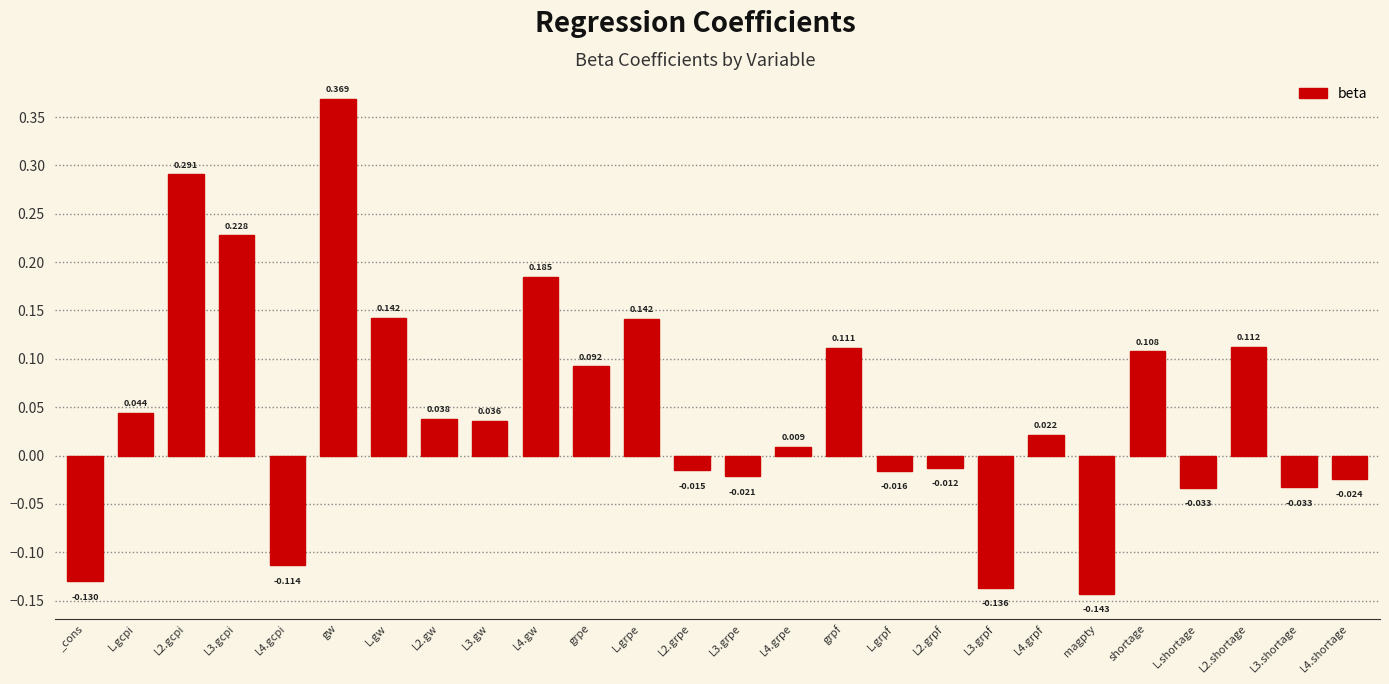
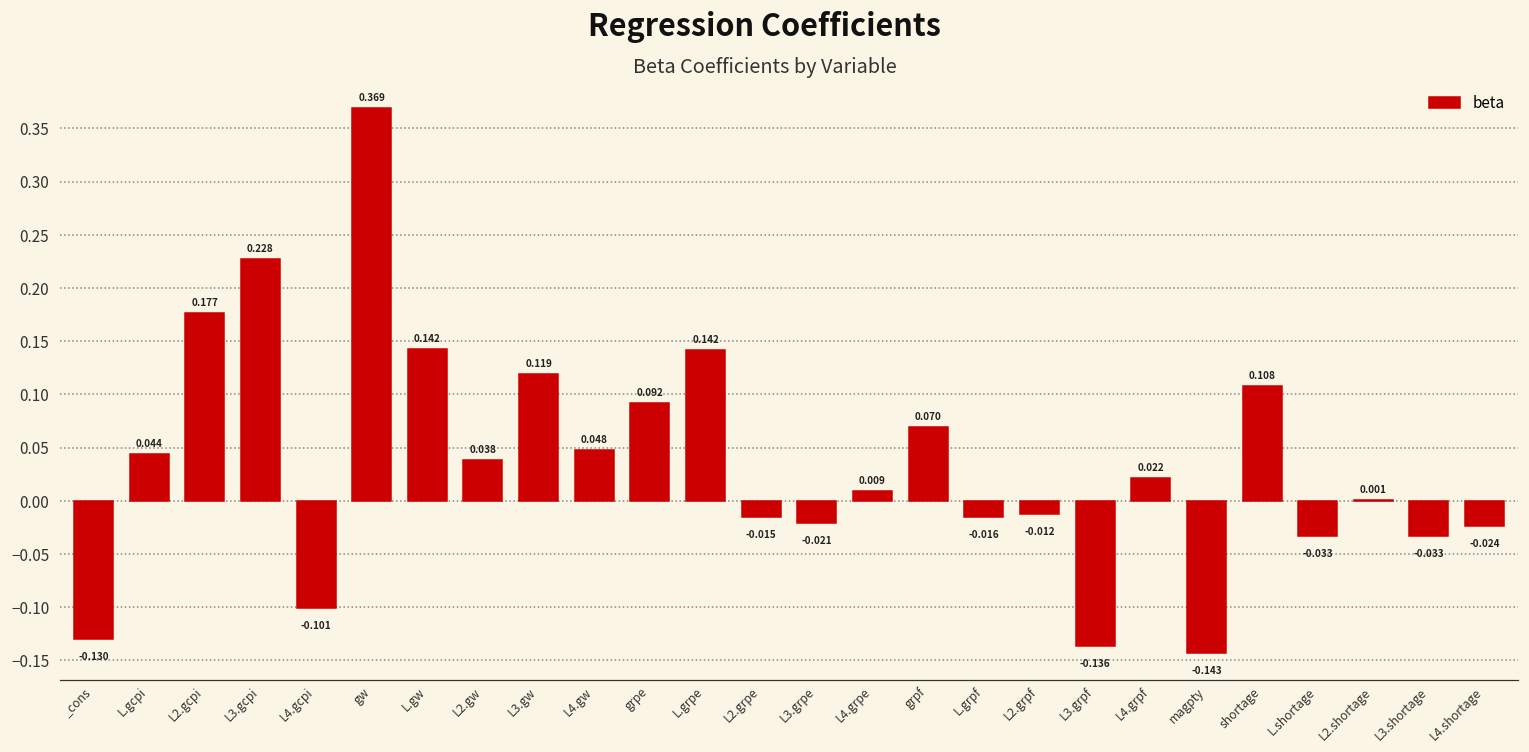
  {
    "_cons": -0.130,
    "L.gcpi": 0.044,
-   "L2.gcpi": 0.291,
+   "L2.gcpi": 0.177,
    "L3.gcpi": 0.228,
-   "L4.gcpi": -0.114,
+   "L4.gcpi": -0.101,
    "gw": 0.369,
    "L.gw": 0.142,
    "L2.gw": 0.038,
-   "L3.gw": 0.036,
-   "L4.gw": 0.185,
+   "L3.gw": 0.119,
+   "L4.gw": 0.048,
    "grpe": 0.092,
    "L.grpe": 0.142,
    "L2.grpe": -0.015,
    "L3.grpe": -0.021,
    "L4.grpe": 0.009,
-   "grpf": 0.111,
+   "grpf": 0.070,
    "L.grpf": -0.016,
    "L2.grpf": -0.012,
    "L3.grpf": -0.136,
    "L4.grpf": 0.022,
    "magpty": -0.143,
    "shortage": 0.108,
    "L.shortage": -0.033,
-   "L2.shortage": 0.112,
+   "L2.shortage": 0.001,
    "L3.shortage": -0.033,
    "L4.shortage": -0.024
  }
